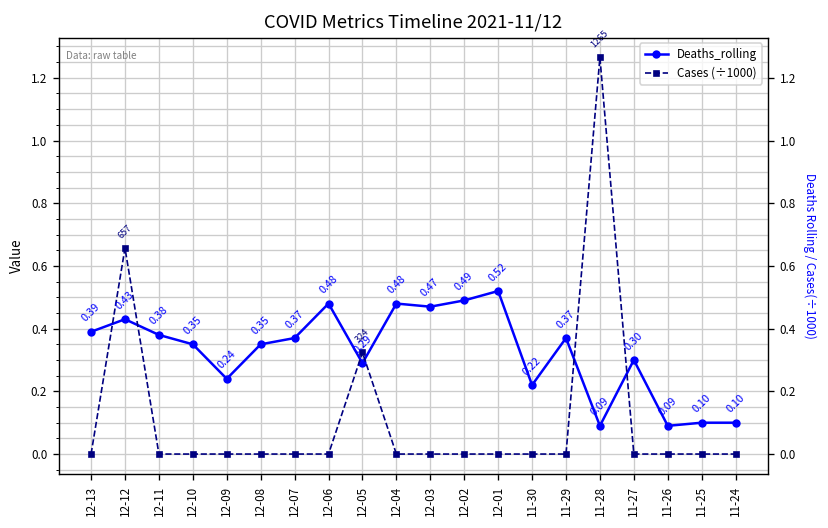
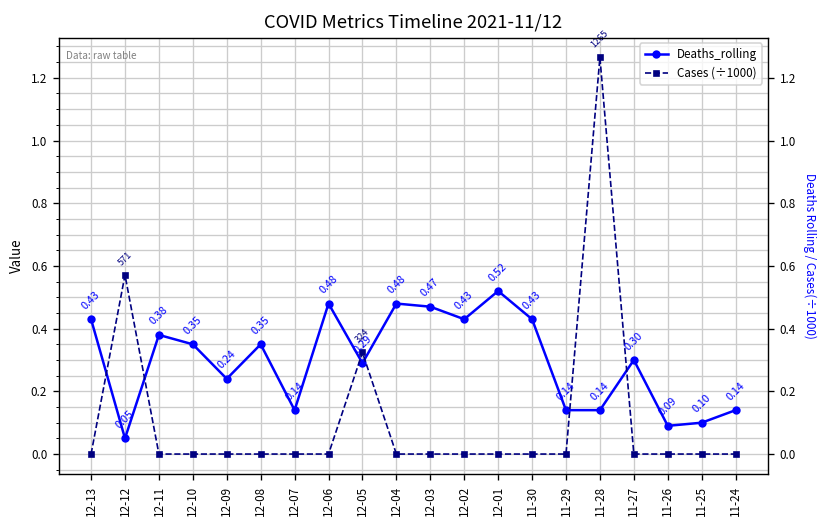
  {
    "Deaths_rolling": {
-     "12-13": 0.39,
-     "12-12": 0.43,
+     "12-13": 0.43,
+     "12-12": 0.05,
      "12-11": 0.38,
      "12-10": 0.35,
      "12-09": 0.24,
      "12-08": 0.35,
-     "12-07": 0.37,
+     "12-07": 0.14,
      "12-06": 0.48,
      "12-04": 0.48,
      "12-03": 0.47,
-     "12-02": 0.49,
+     "12-02": 0.43,
      "12-01": 0.52,
-     "11-30": 0.22,
-     "11-29": 0.37,
-     "11-28": 0.09,
+     "11-30": 0.43,
+     "11-29": 0.14,
+     "11-28": 0.14,
      "11-27": 0.30,
      "11-26": 0.09,
      "11-25": 0.10,
-     "11-24": 0.10
+     "11-24": 0.14
    },
    "Cases (÷1000)": {
-     "12-12": 657
+     "12-12": 571
    }
  }
